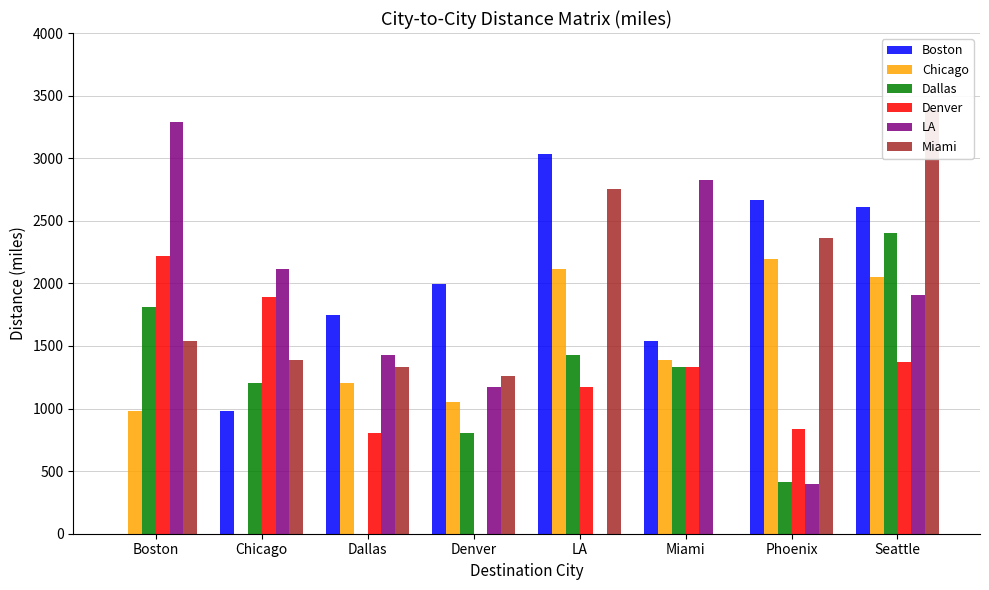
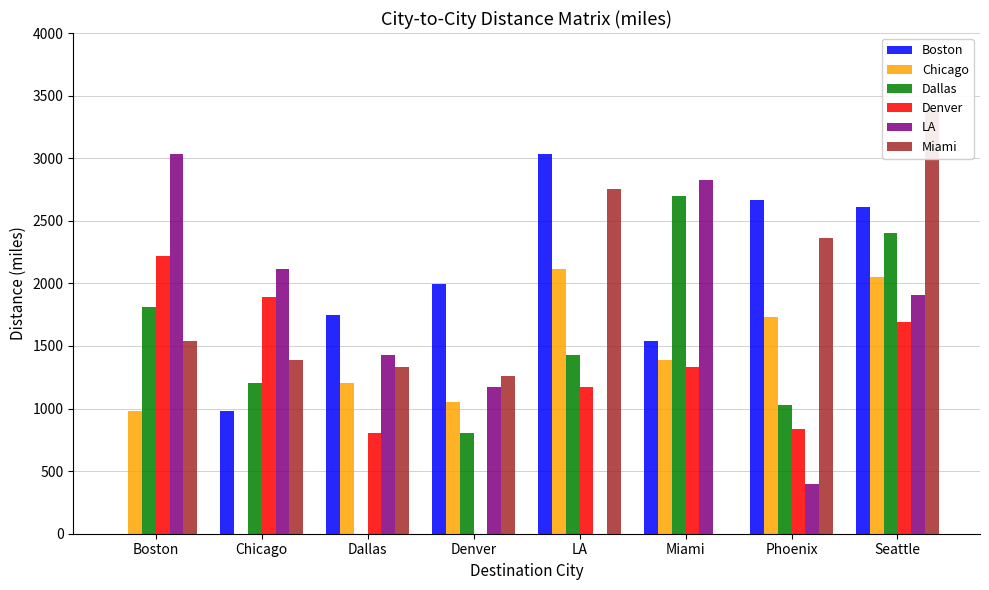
  {
    "Boston": {
      "Boston": 0,
      "Chicago": 980,
      "Dallas": 1750,
      "Denver": 1990,
      "LA": 3040,
      "Miami": 1540,
      "Phoenix": 2660,
      "Seattle": 2610
    },
    "Chicago": {
      "Boston": 980,
      "Chicago": 0,
      "Dallas": 1210,
      "Denver": 1050,
      "LA": 2110,
      "Miami": 1390,
-     "Phoenix": 2190,
+     "Phoenix": 1730,
      "Seattle": 2050
    },
    "Dallas": {
      "Boston": 1820,
      "Chicago": 1210,
      "Dallas": 0,
      "Denver": 800,
      "LA": 1430,
-     "Miami": 1330,
-     "Phoenix": 410,
+     "Miami": 2700,
+     "Phoenix": 1030,
      "Seattle": 2400
    },
    "Denver": {
      "Boston": 2220,
      "Chicago": 1890,
      "Dallas": 800,
      "Denver": 0,
      "LA": 1170,
      "Miami": 1330,
      "Phoenix": 840,
-     "Seattle": 1370
+     "Seattle": 1690
    },
    "LA": {
-     "Boston": 3290,
+     "Boston": 3040,
      "Chicago": 2110,
      "Dallas": 1430,
      "Denver": 1170,
      "LA": 0,
      "Miami": 2830,
      "Phoenix": 400,
      "Seattle": 1910
    },
    "Miami": {
      "Boston": 1540,
      "Chicago": 1390,
      "Dallas": 1330,
      "Denver": 1260,
      "LA": 2760,
      "Miami": 0,
      "Phoenix": 2360
    }
  }
